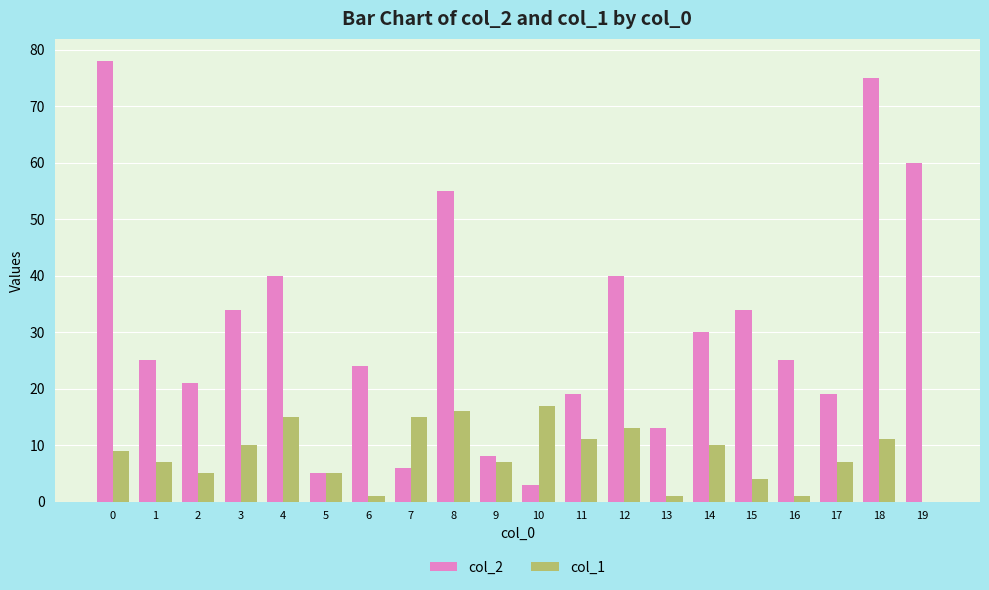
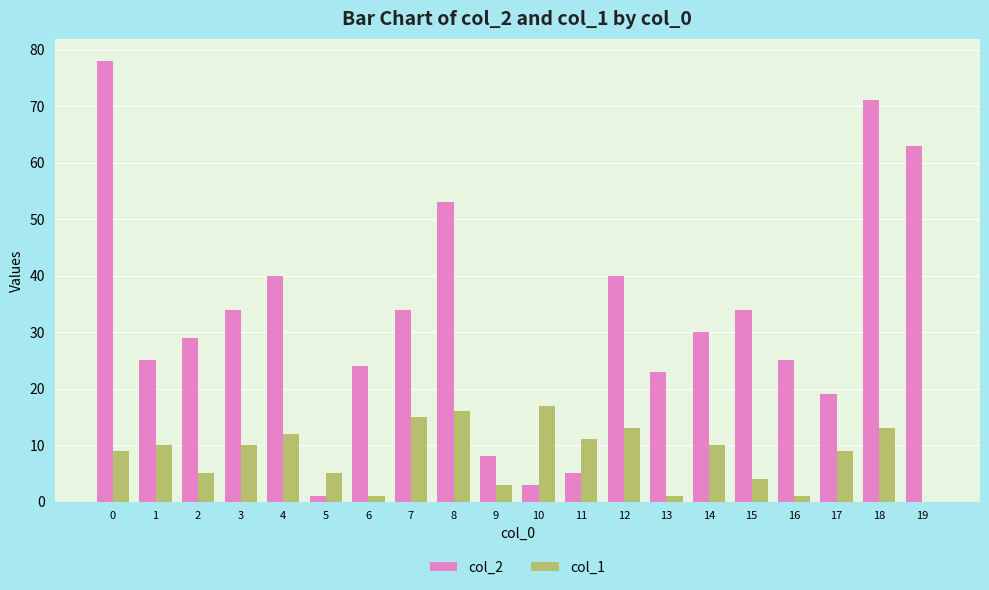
  {
    "col_2": {
      "0": 78,
      "1": 25,
-     "2": 21,
+     "2": 29,
      "3": 34,
      "4": 40,
-     "5": 5,
+     "5": 1,
      "6": 24,
-     "7": 6,
-     "8": 55,
+     "7": 34,
+     "8": 53,
      "9": 8,
      "10": 3,
-     "11": 19,
+     "11": 5,
      "12": 40,
-     "13": 13,
+     "13": 23,
      "14": 30,
      "15": 34,
      "16": 25,
      "17": 19,
-     "18": 75,
-     "19": 60
+     "18": 71,
+     "19": 63
    },
    "col_1": {
      "0": 9,
-     "1": 7,
+     "1": 10,
      "2": 5,
      "3": 10,
-     "4": 15,
+     "4": 12,
      "5": 5,
      "6": 1,
      "7": 15,
      "8": 16,
-     "9": 7,
+     "9": 3,
      "10": 17,
      "11": 11,
      "12": 13,
      "13": 1,
      "14": 10,
      "15": 4,
      "16": 1,
-     "17": 7,
-     "18": 11,
+     "17": 9,
+     "18": 13,
      "19": 0
    }
  }
